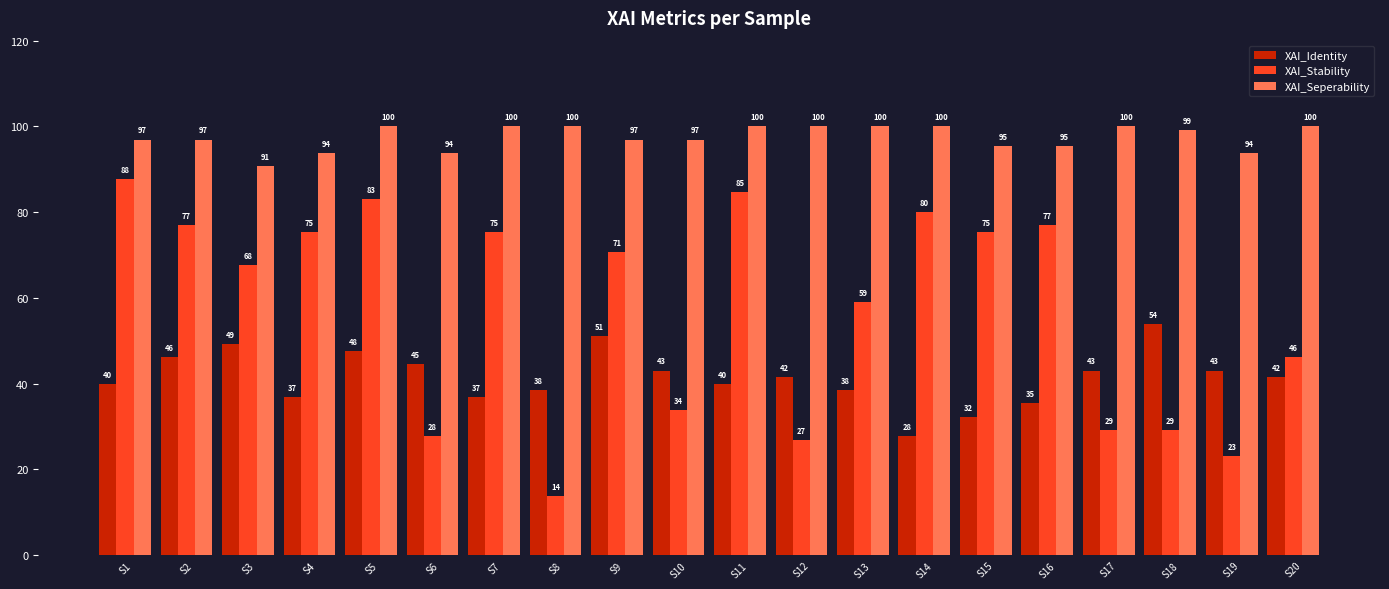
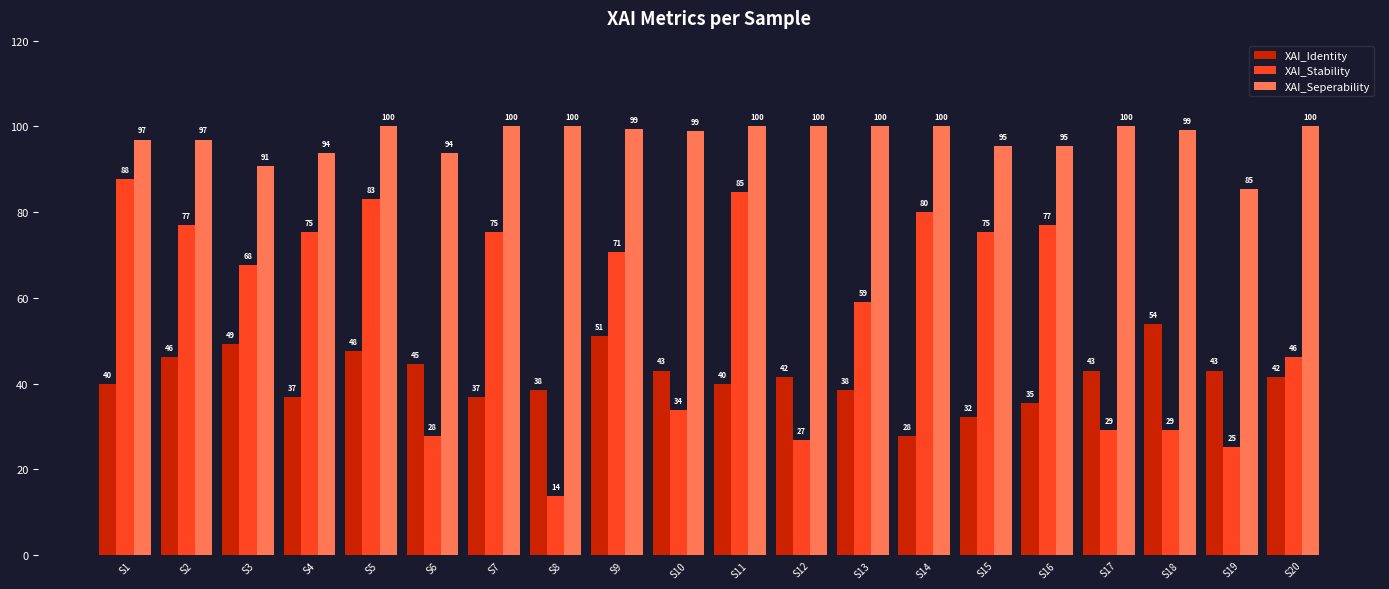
  {
    "XAI_Identity": {
      "S1": 40,
      "S2": 46,
      "S3": 49,
      "S4": 37,
      "S5": 48,
      "S6": 45,
      "S7": 37,
      "S8": 38,
      "S9": 51,
      "S10": 43,
      "S11": 40,
      "S12": 42,
      "S13": 38,
      "S14": 28,
      "S15": 32,
      "S16": 35,
      "S17": 43,
      "S18": 54,
      "S19": 43,
      "S20": 42
    },
    "XAI_Stability": {
      "S1": 88,
      "S2": 77,
      "S3": 68,
      "S4": 75,
      "S5": 83,
      "S6": 28,
      "S7": 75,
      "S8": 14,
      "S9": 71,
      "S10": 34,
      "S11": 85,
      "S12": 27,
      "S13": 59,
      "S14": 80,
      "S15": 75,
      "S16": 77,
      "S17": 29,
      "S18": 29,
-     "S19": 23,
+     "S19": 25,
      "S20": 46
    },
    "XAI_Seperability": {
      "S1": 97,
      "S2": 97,
      "S3": 91,
      "S4": 94,
      "S5": 100,
      "S6": 94,
      "S7": 100,
      "S8": 100,
-     "S9": 97,
-     "S10": 97,
+     "S9": 99,
+     "S10": 99,
      "S11": 100,
      "S12": 100,
      "S13": 100,
      "S14": 100,
      "S15": 95,
      "S16": 95,
      "S17": 100,
      "S18": 99,
-     "S19": 94,
+     "S19": 85,
      "S20": 100
    }
  }
